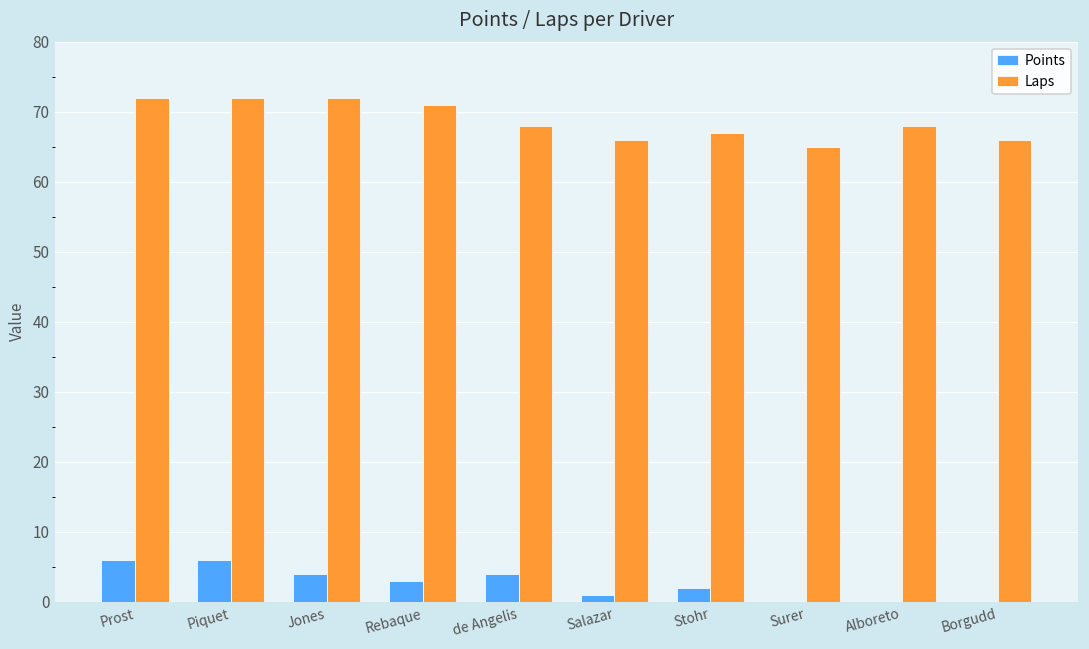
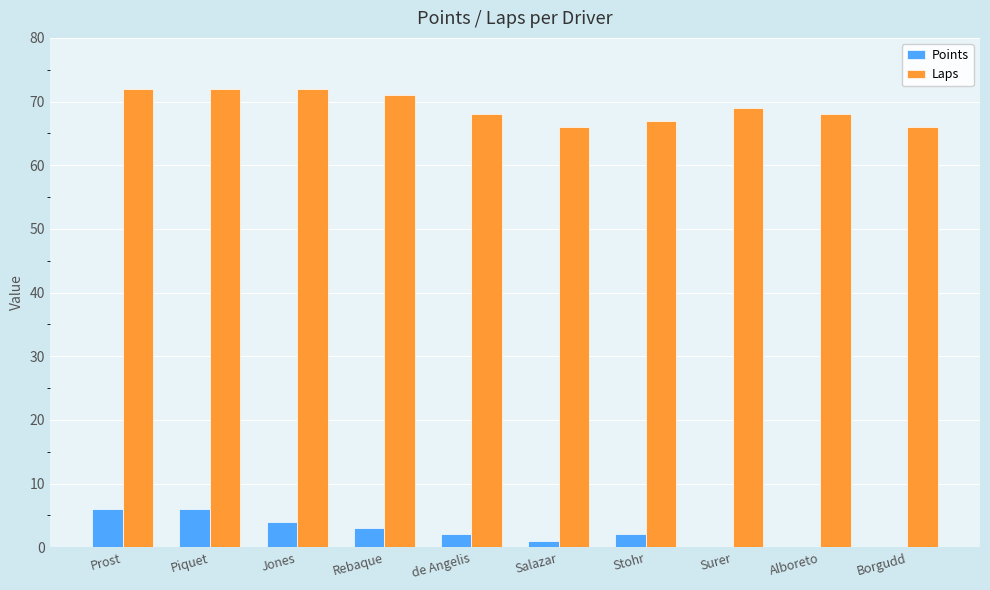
  {
    "Points": {
      "Prost": 6,
      "Piquet": 6,
      "Jones": 4,
      "Rebaque": 3,
-     "de Angelis": 4,
+     "de Angelis": 2,
      "Salazar": 1,
      "Stohr": 2,
      "Surer": 0,
      "Alboreto": 0,
      "Borgudd": 0
    },
    "Laps": {
      "Prost": 72,
      "Piquet": 72,
      "Jones": 72,
      "Rebaque": 71,
      "de Angelis": 68,
      "Salazar": 66,
      "Stohr": 67,
-     "Surer": 65,
+     "Surer": 69,
      "Alboreto": 68,
      "Borgudd": 66
    }
  }
